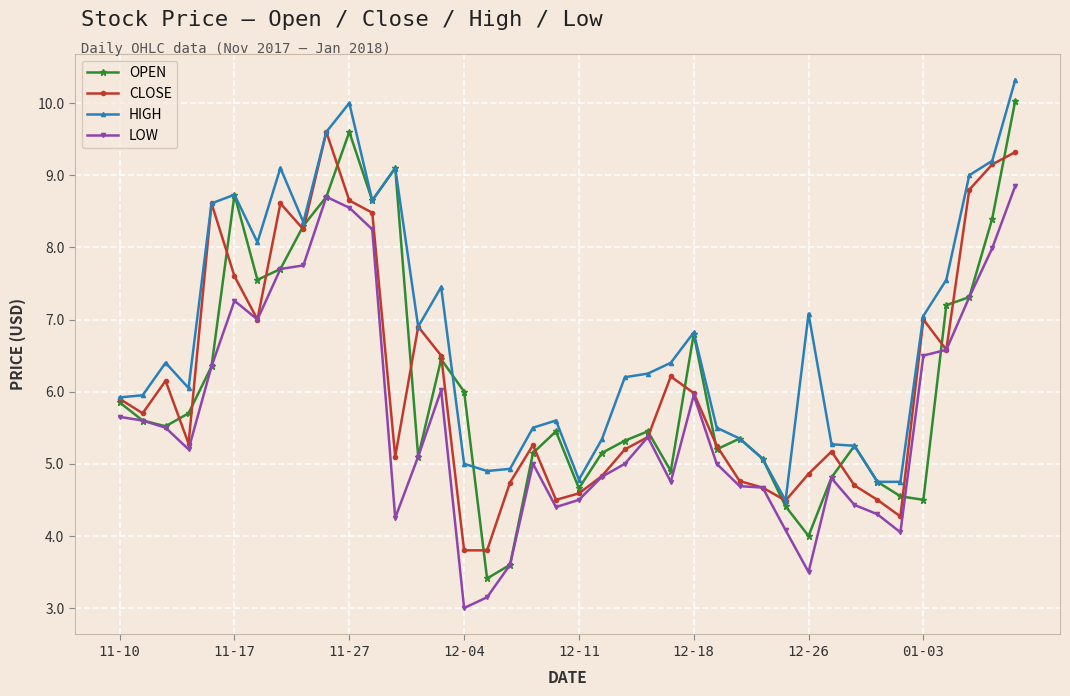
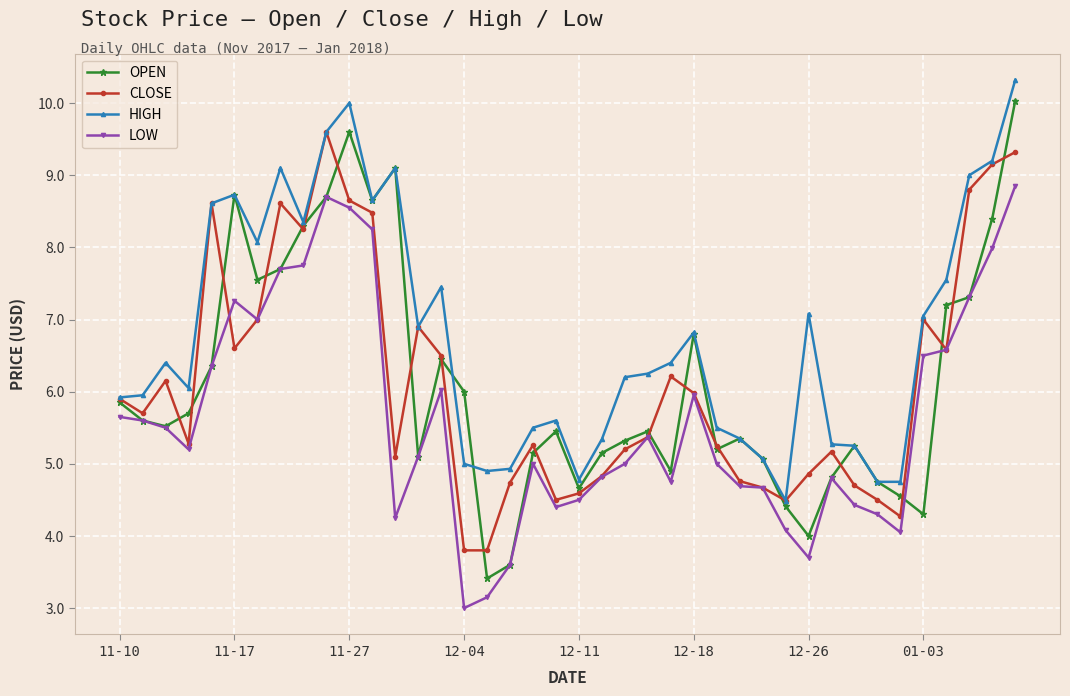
  {
    "OPEN": {
      "11-10": 5.9,
      "11-27": 9.6,
      "12-04": 6.0,
      "12-11": 4.7,
      "12-26": 4.0,
-     "01-03": 4.5
+     "01-03": 4.3
    },
    "CLOSE": {
-     "11-17": 7.6,
+     "11-17": 6.6,
      "11-27": 8.7,
      "12-04": 3.8,
      "12-11": 4.6,
      "12-26": 4.9,
      "01-03": 7.0
    },
    "HIGH": {
      "11-27": 10.0,
      "12-04": 5.0,
      "12-11": 4.8,
      "12-26": 7.1,
      "01-03": 7.1
    },
    "LOW": {
      "11-10": 5.7,
      "11-17": 7.3,
      "11-27": 8.6,
      "12-04": 3.0,
      "12-11": 4.5,
-     "12-26": 3.5,
+     "12-26": 3.7,
      "01-03": 6.5
    }
  }
